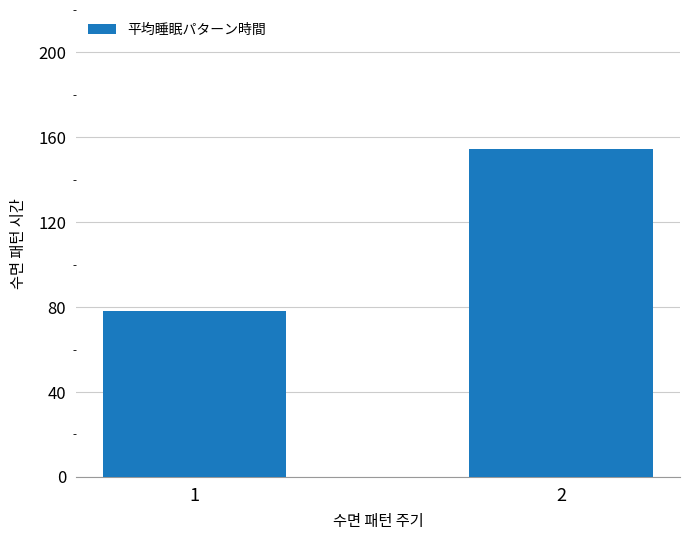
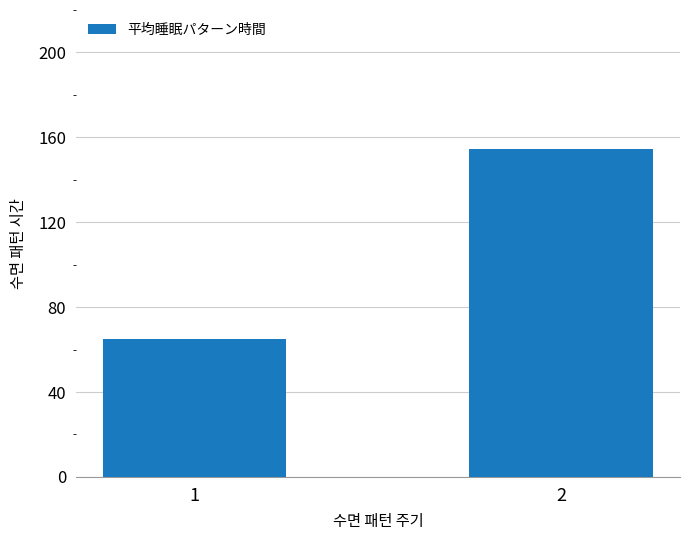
  {
-   "1": 78,
+   "1": 65,
    "2": 155
  }
